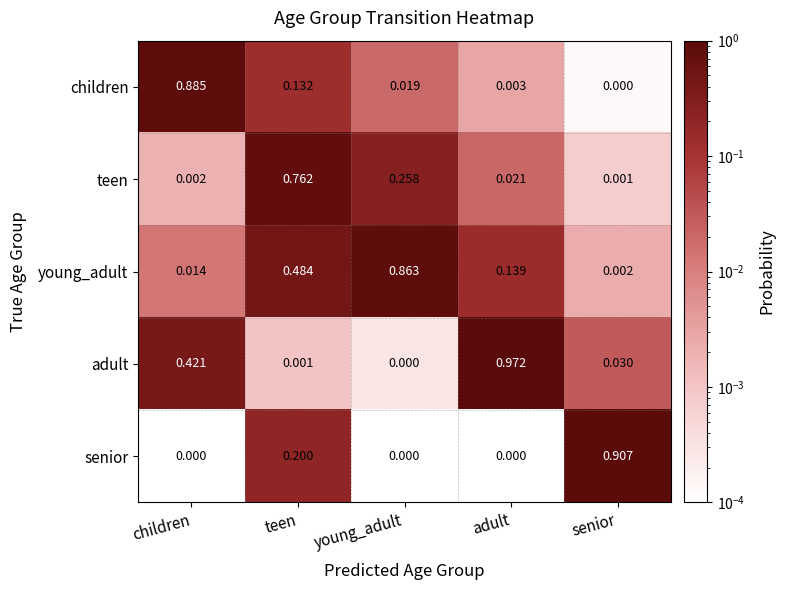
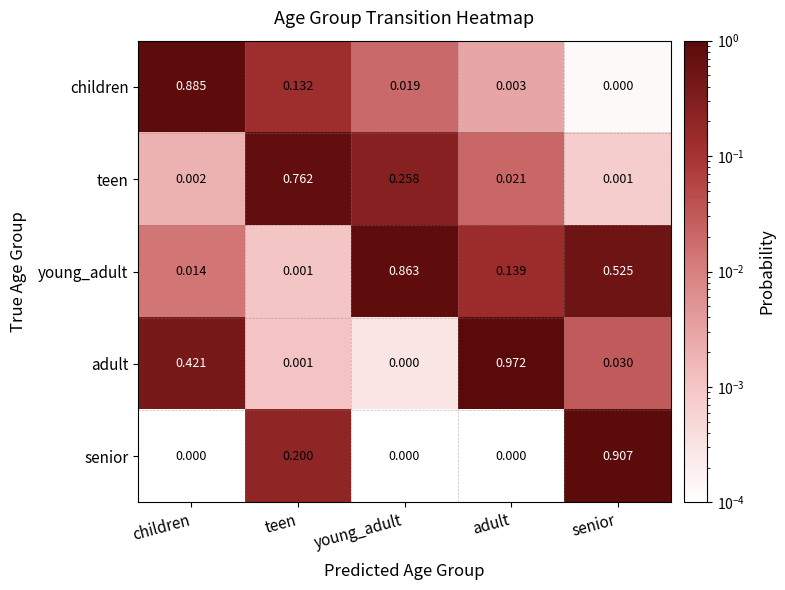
  {
    "children": {
      "children": 0.885,
      "teen": 0.132,
      "young_adult": 0.019,
      "adult": 0.003,
      "senior": 0.000
    },
    "teen": {
      "children": 0.002,
      "teen": 0.762,
      "young_adult": 0.258,
      "adult": 0.021,
      "senior": 0.001
    },
    "young_adult": {
      "children": 0.014,
-     "teen": 0.484,
+     "teen": 0.001,
      "young_adult": 0.863,
      "adult": 0.139,
-     "senior": 0.002
+     "senior": 0.525
    },
    "adult": {
      "children": 0.421,
      "teen": 0.001,
      "young_adult": 0.000,
      "adult": 0.972,
      "senior": 0.030
    },
    "senior": {
      "children": 0.000,
      "teen": 0.200,
      "young_adult": 0.000,
      "adult": 0.000,
      "senior": 0.907
    }
  }
